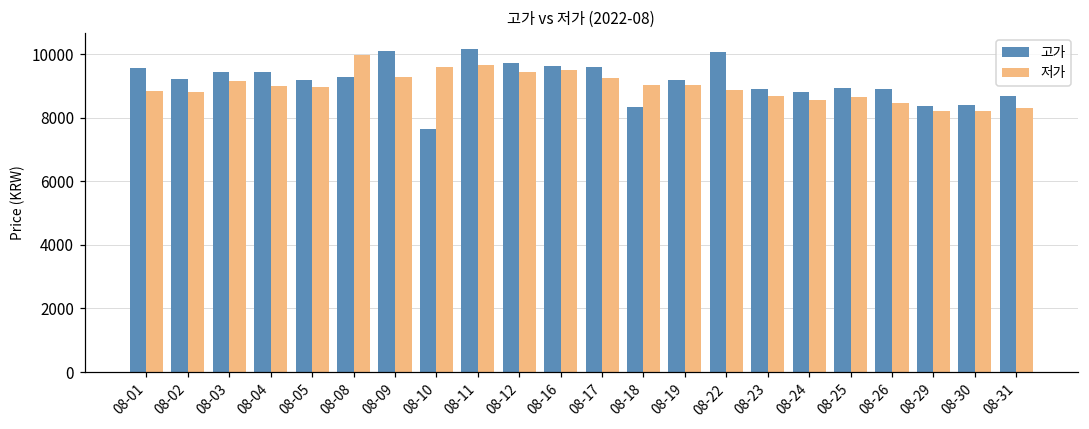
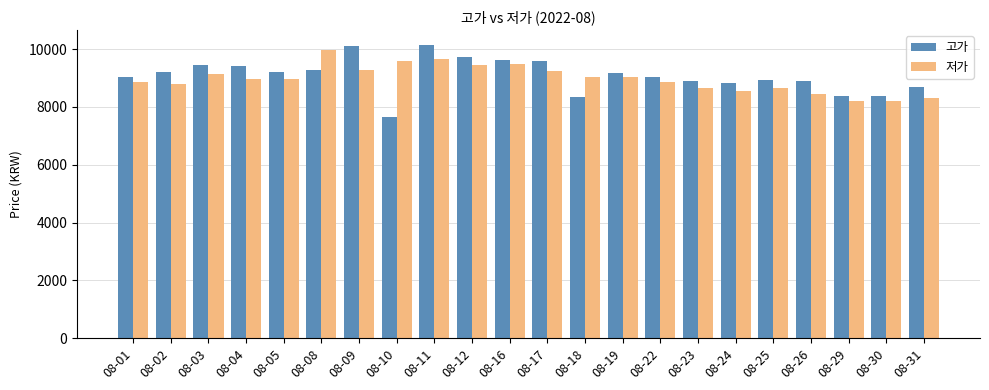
  {
    "고가": {
-     "08-01": 9600,
+     "08-01": 9000,
      "08-02": 9200,
      "08-03": 9500,
      "08-04": 9400,
      "08-05": 9200,
      "08-08": 9300,
      "08-09": 10100,
      "08-10": 7700,
      "08-11": 10200,
      "08-12": 9700,
      "08-16": 9600,
      "08-17": 9600,
      "08-18": 8300,
      "08-19": 9200,
-     "08-22": 10100,
+     "08-22": 9100,
      "08-23": 8900,
      "08-24": 8800,
      "08-25": 8900,
      "08-26": 8900,
      "08-29": 8400,
      "08-30": 8400,
      "08-31": 8700
    },
    "저가": {
      "08-01": 8900,
      "08-02": 8800,
      "08-03": 9200,
      "08-04": 9000,
      "08-05": 9000,
      "08-08": 10000,
      "08-09": 9300,
      "08-10": 9600,
      "08-11": 9700,
      "08-12": 9500,
      "08-16": 9500,
      "08-17": 9300,
      "08-18": 9000,
      "08-19": 9000,
      "08-22": 8900,
      "08-23": 8700,
      "08-24": 8600,
      "08-25": 8700,
      "08-26": 8500,
      "08-29": 8200,
      "08-30": 8200,
      "08-31": 8300
    }
  }
